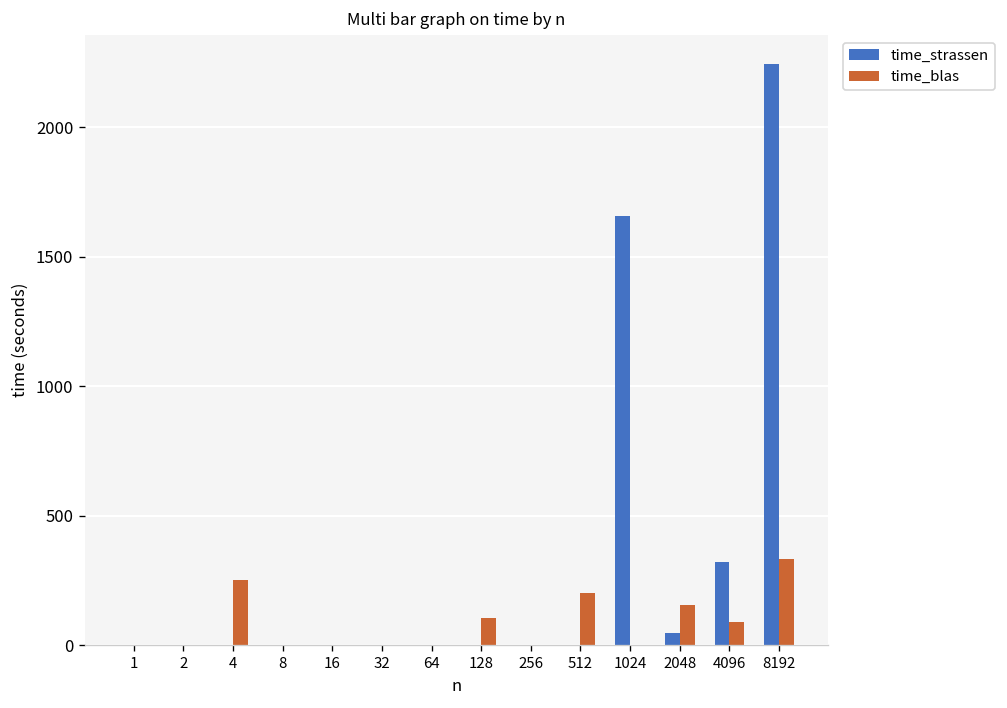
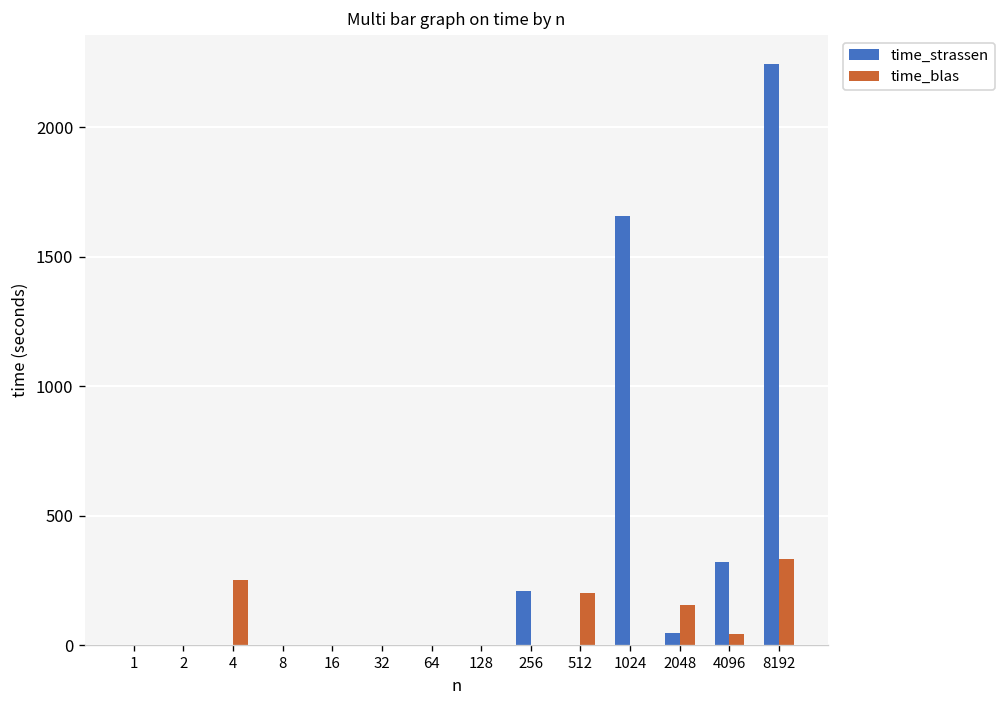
  {
    "time_strassen": {
-     "256": 0,
+     "256": 210,
      "1024": 1660,
      "2048": 50,
      "4096": 320,
      "8192": 2240
    },
    "time_blas": {
      "4": 250,
-     "128": 110,
+     "128": 0,
      "512": 200,
      "2048": 150,
-     "4096": 90,
+     "4096": 40,
      "8192": 330
    }
  }
